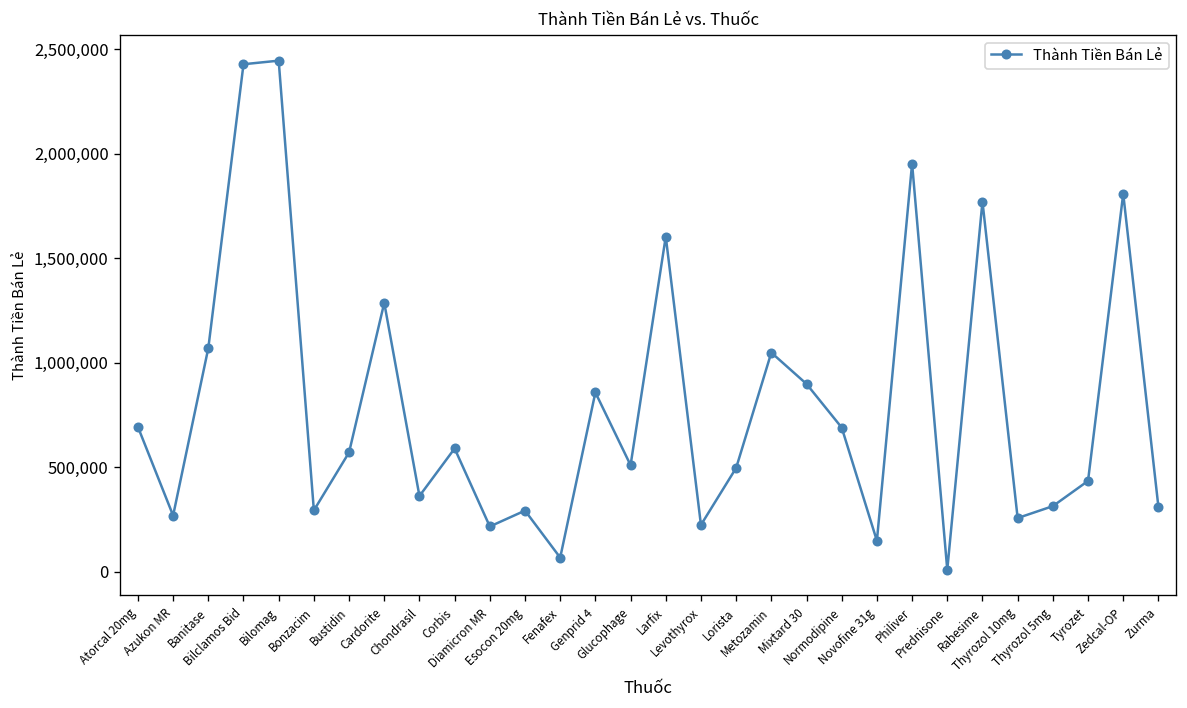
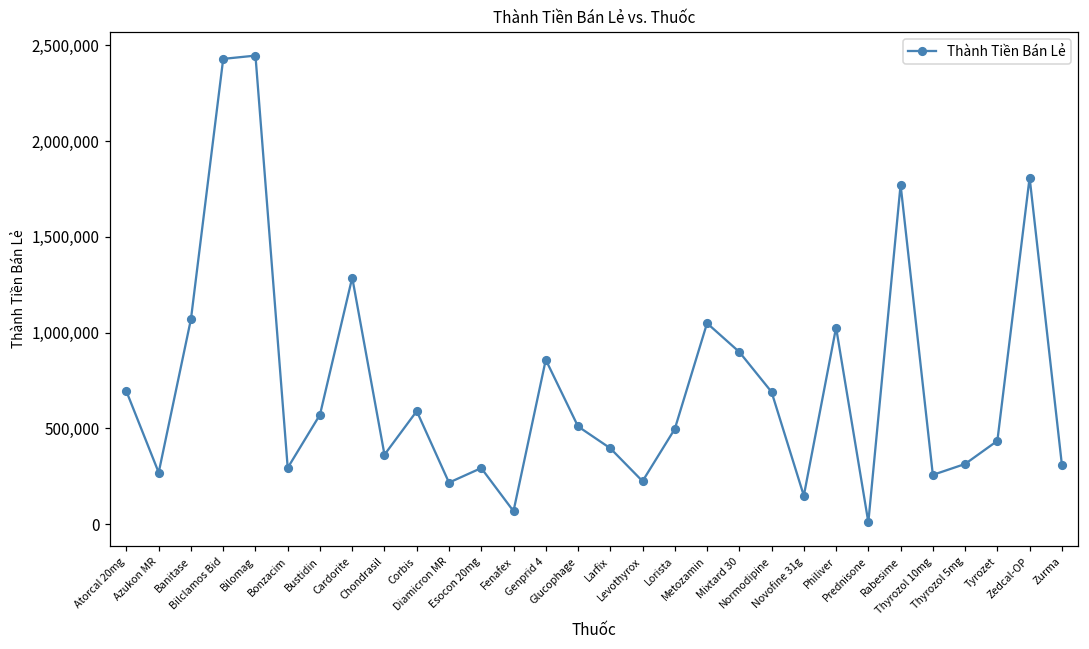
  {
    "Atorcal 20mg": "690,000",
    "Azukon MR": "270,000",
    "Banitase": "1,070,000",
    "Bilclamos Bid": "2,430,000",
    "Bilomag": "2,450,000",
    "Bonzacim": "290,000",
    "Bustidin": "570,000",
    "Cardorite": "1,290,000",
    "Chondrasil": "360,000",
    "Corbis": "590,000",
    "Diamicron MR": "220,000",
    "Esocon 20mg": "290,000",
    "Fenafex": "70,000",
    "Genprid 4": "860,000",
    "Glucophage": "510,000",
-   "Larfix": "1,600,000",
+   "Larfix": "400,000",
    "Levothyrox": "220,000",
    "Lorista": "500,000",
    "Metozamin": "1,050,000",
    "Mixtard 30": "900,000",
    "Normodipine": "690,000",
    "Novofine 31g": "150,000",
-   "Philiver": "1,950,000",
+   "Philiver": "1,030,000",
    "Prednisone": "10,000",
    "Rabesime": "1,770,000",
    "Thyrozol 10mg": "260,000",
    "Thyrozol 5mg": "310,000",
    "Tyrozet": "430,000",
    "Zedcal-OP": "1,810,000",
    "Zurma": "310,000"
  }
